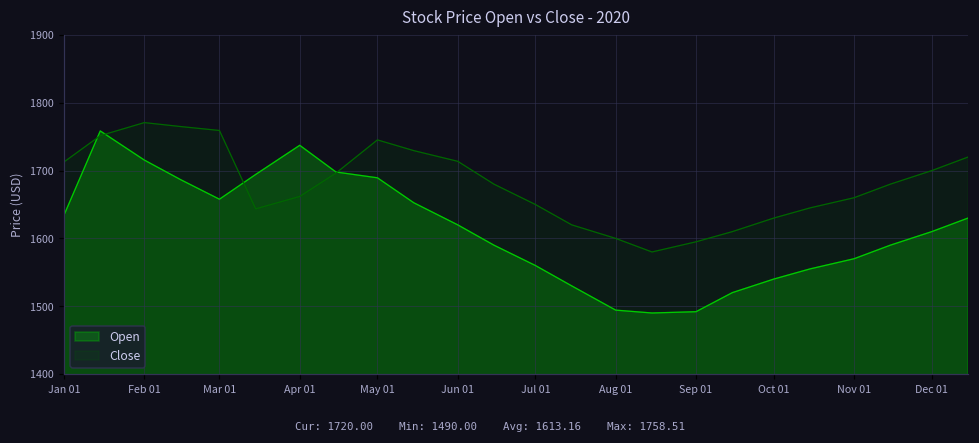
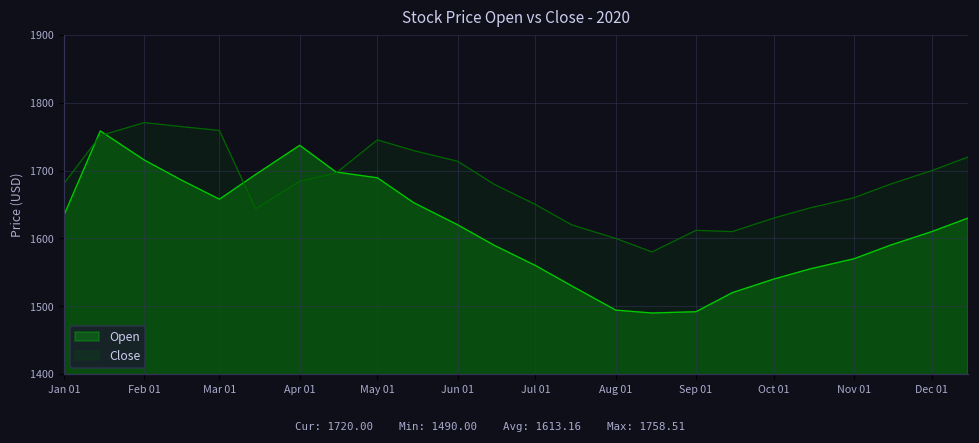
  {
    "Open": {
      "Jan 01": 1630,
      "Feb 01": 1720,
      "Mar 01": 1660,
      "Apr 01": 1740,
      "May 01": 1690,
      "Jun 01": 1620,
      "Jul 01": 1560,
      "Aug 01": 1490,
      "Sep 01": 1490,
      "Oct 01": 1540,
      "Nov 01": 1570,
      "Dec 01": 1610
    },
    "Close": {
-     "Jan 01": 1710,
+     "Jan 01": 1680,
      "Feb 01": 1770,
      "Mar 01": 1760,
-     "Apr 01": 1660,
+     "Apr 01": 1680,
      "May 01": 1750,
      "Jun 01": 1710,
      "Jul 01": 1650,
      "Aug 01": 1600,
-     "Sep 01": 1600,
+     "Sep 01": 1610,
      "Oct 01": 1630,
      "Nov 01": 1660,
      "Dec 01": 1700
    }
  }
